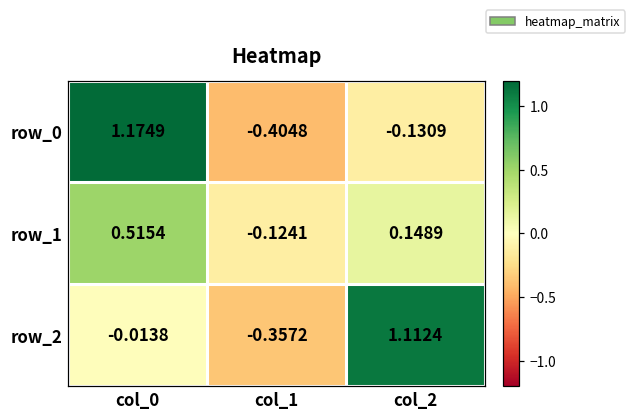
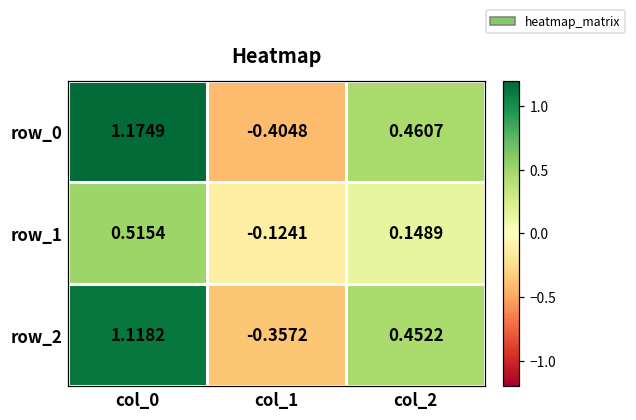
  {
    "row_0": {
      "col_0": 1.1749,
      "col_1": -0.4048,
-     "col_2": -0.1309
+     "col_2": 0.4607
    },
    "row_1": {
      "col_0": 0.5154,
      "col_1": -0.1241,
      "col_2": 0.1489
    },
    "row_2": {
-     "col_0": -0.0138,
+     "col_0": 1.1182,
      "col_1": -0.3572,
-     "col_2": 1.1124
+     "col_2": 0.4522
    }
  }
